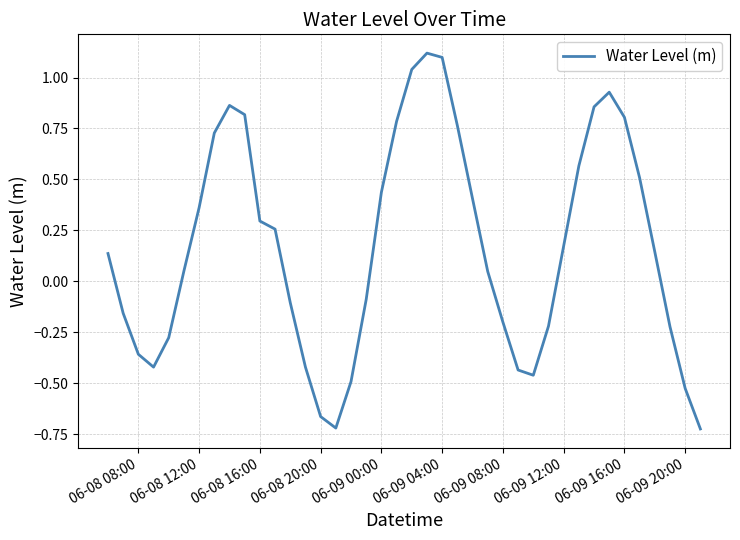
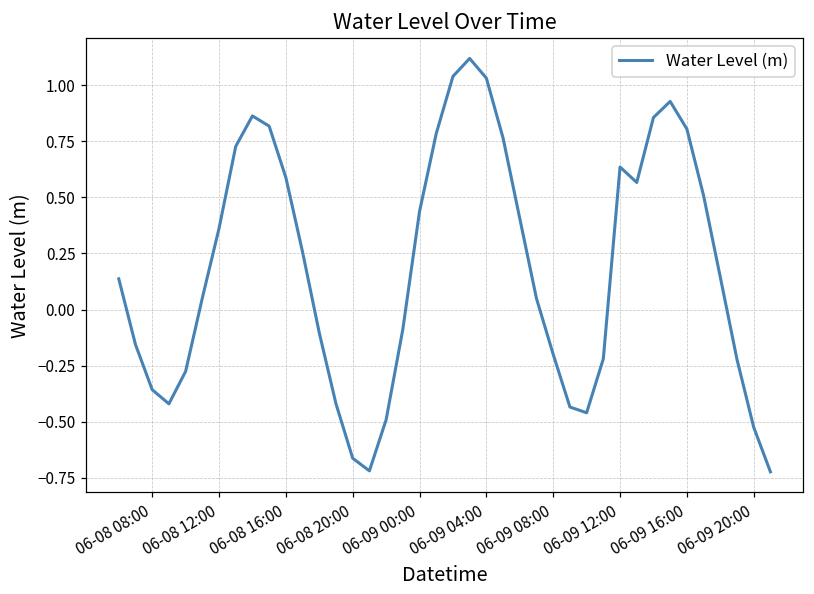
  {
    "06-08 08:00": -0.36,
    "06-08 12:00": 0.36,
-   "06-08 16:00": 0.30,
+   "06-08 16:00": 0.59,
    "06-08 20:00": -0.66,
    "06-09 00:00": 0.44,
-   "06-09 04:00": 1.10,
+   "06-09 04:00": 1.03,
    "06-09 08:00": -0.20,
-   "06-09 12:00": 0.17,
+   "06-09 12:00": 0.64,
    "06-09 16:00": 0.80,
    "06-09 20:00": -0.53
  }
